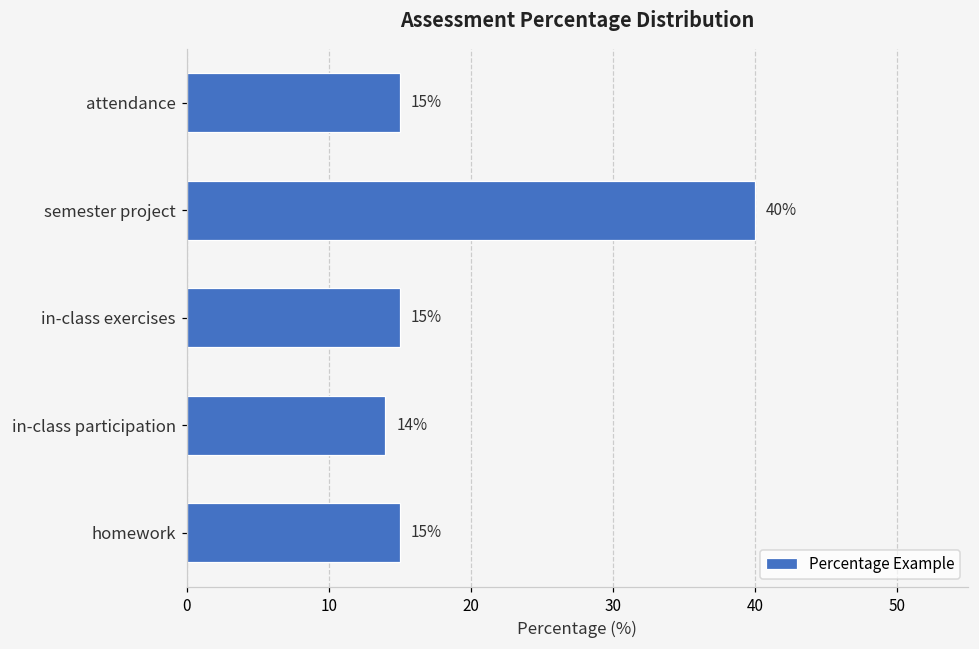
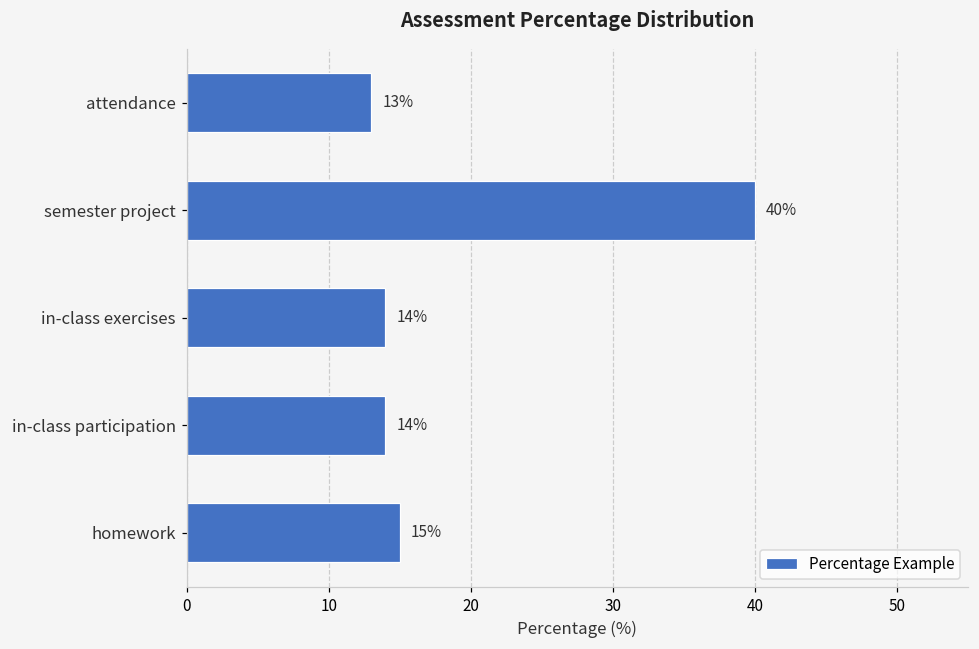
  {
-   "attendance": "15%",
+   "attendance": "13%",
    "semester project": "40%",
-   "in-class exercises": "15%",
+   "in-class exercises": "14%",
    "in-class participation": "14%",
    "homework": "15%"
  }
